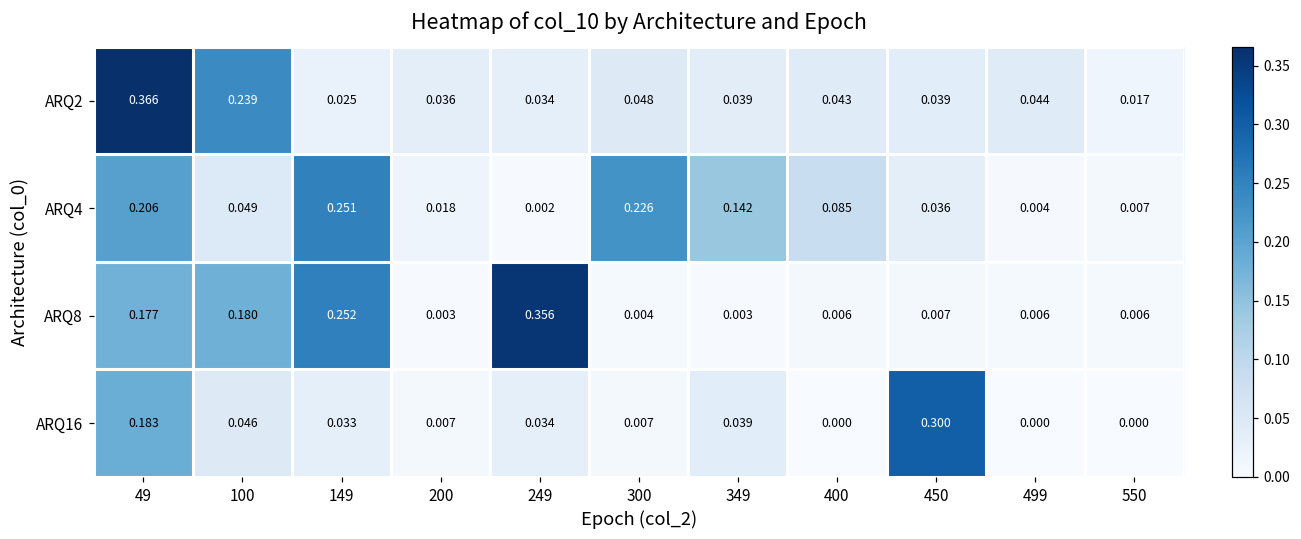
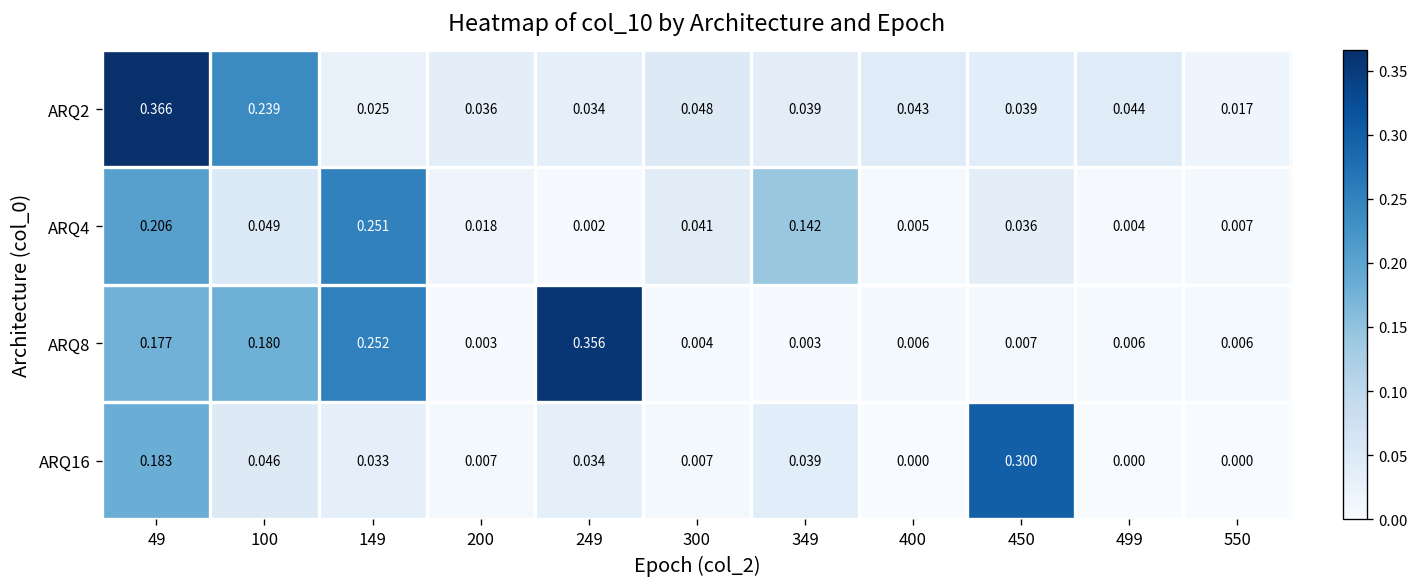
  {
    "ARQ2": {
      "49": 0.366,
      "100": 0.239,
      "149": 0.025,
      "200": 0.036,
      "249": 0.034,
      "300": 0.048,
      "349": 0.039,
      "400": 0.043,
      "450": 0.039,
      "499": 0.044,
      "550": 0.017
    },
    "ARQ4": {
      "49": 0.206,
      "100": 0.049,
      "149": 0.251,
      "200": 0.018,
      "249": 0.002,
-     "300": 0.226,
+     "300": 0.041,
      "349": 0.142,
-     "400": 0.085,
+     "400": 0.005,
      "450": 0.036,
      "499": 0.004,
      "550": 0.007
    },
    "ARQ8": {
      "49": 0.177,
      "100": 0.180,
      "149": 0.252,
      "200": 0.003,
      "249": 0.356,
      "300": 0.004,
      "349": 0.003,
      "400": 0.006,
      "450": 0.007,
      "499": 0.006,
      "550": 0.006
    },
    "ARQ16": {
      "49": 0.183,
      "100": 0.046,
      "149": 0.033,
      "200": 0.007,
      "249": 0.034,
      "300": 0.007,
      "349": 0.039,
      "400": 0.000,
      "450": 0.300,
      "499": 0.000,
      "550": 0.000
    }
  }
